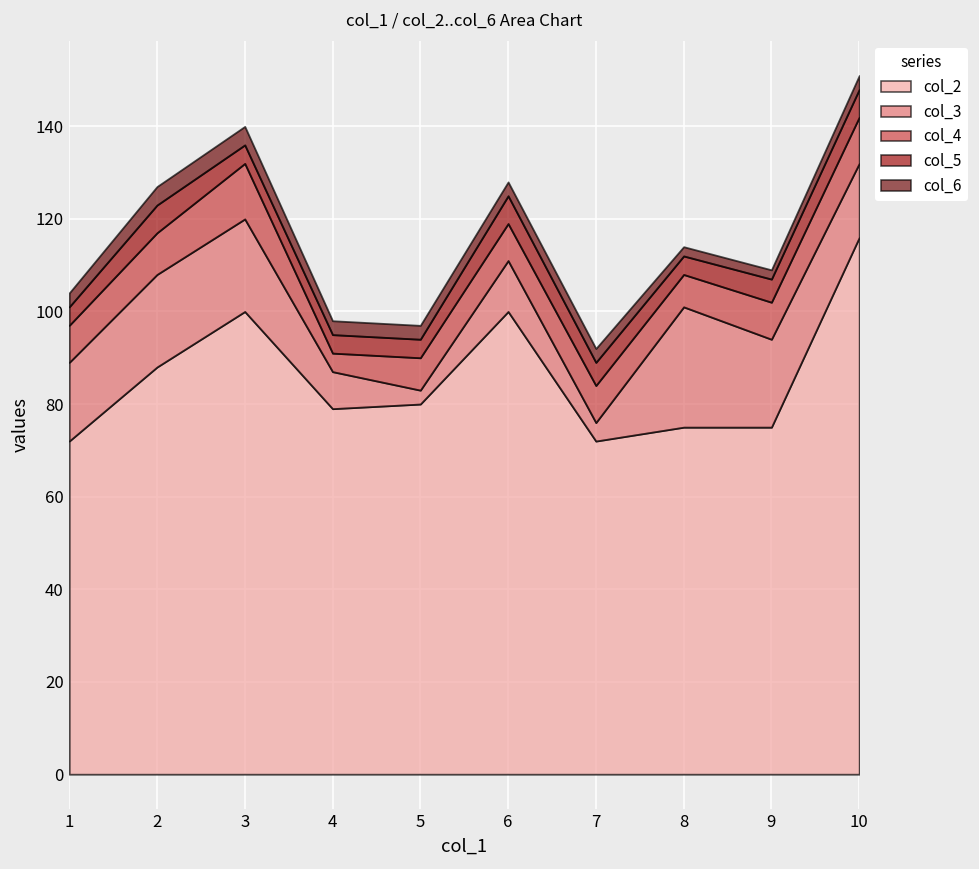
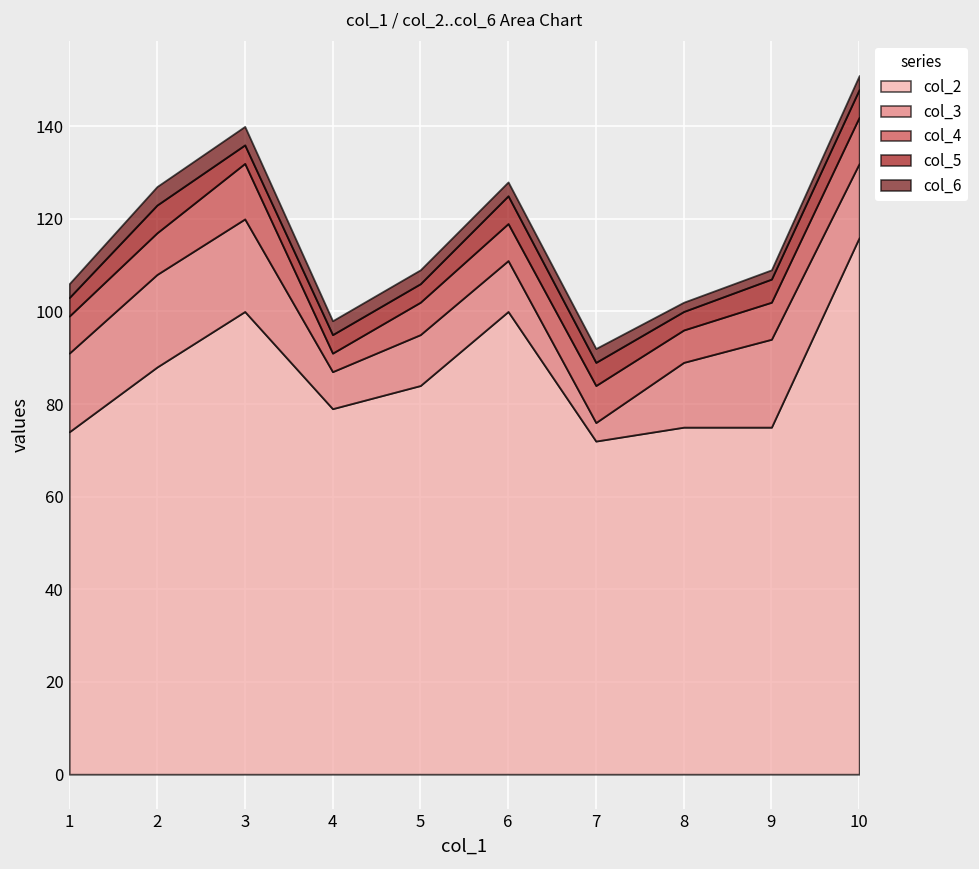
  {
    "col_2": {
-     "1": 72,
+     "1": 74,
      "2": 88,
      "3": 100,
      "4": 79,
-     "5": 80,
+     "5": 84,
      "6": 100,
      "7": 72,
      "8": 75,
      "9": 75,
      "10": 116
    },
    "col_3": {
      "1": 17,
      "2": 20,
      "3": 20,
      "4": 8,
-     "5": 3,
+     "5": 11,
      "6": 11,
      "7": 4,
-     "8": 26,
+     "8": 14,
      "9": 19,
      "10": 16
    },
    "col_4": {
      "1": 8,
      "2": 9,
      "3": 12,
      "4": 4,
      "5": 7,
      "6": 8,
      "7": 8,
      "8": 7,
      "9": 8,
      "10": 10
    }
  }
